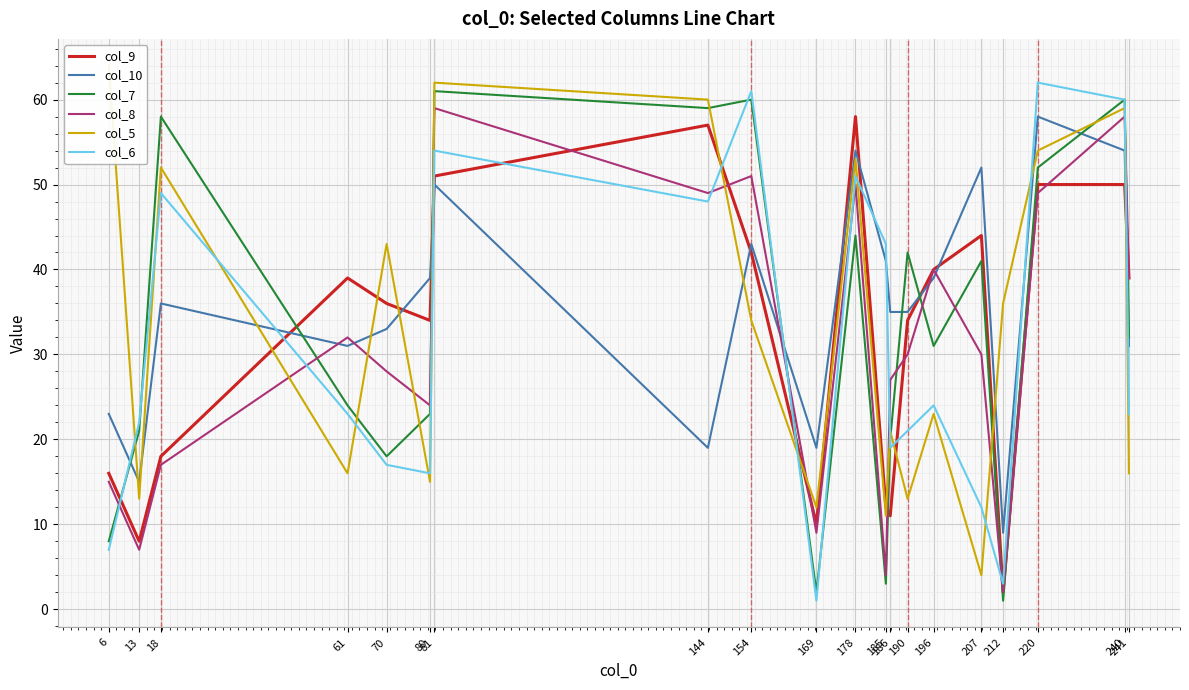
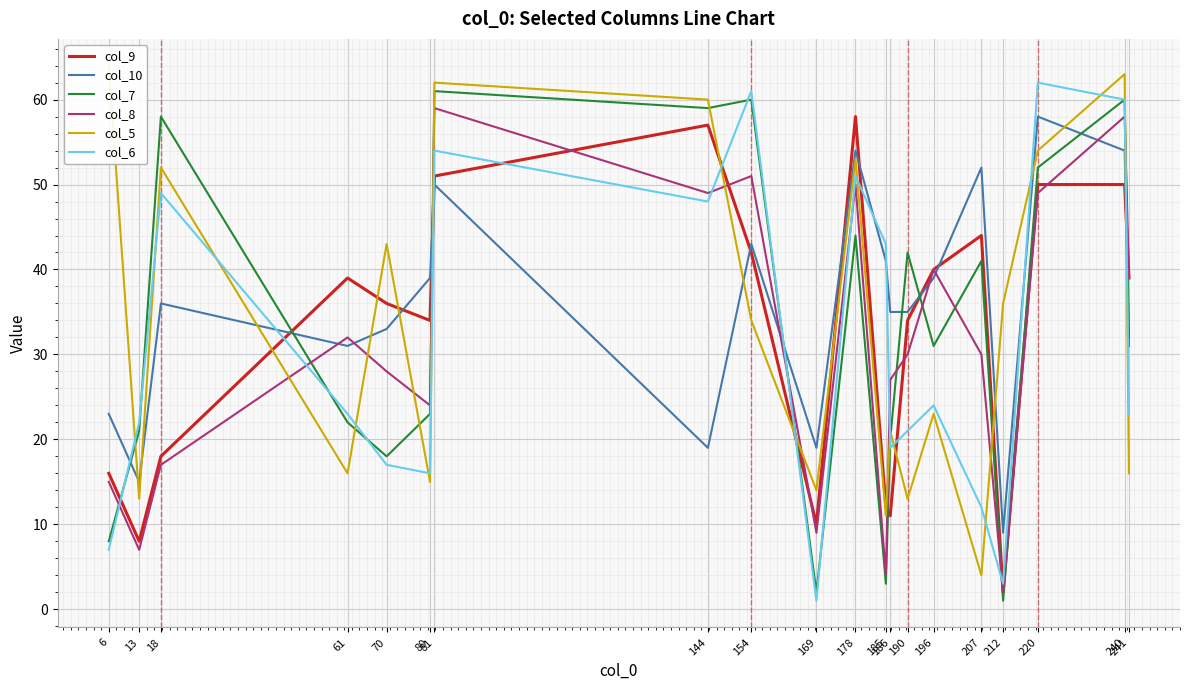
  {
    "col_9": {
      "6": 16,
      "13": 8,
      "18": 18,
      "61": 39,
      "70": 36,
      "80": 34,
      "81": 51,
      "144": 57,
      "154": 42,
      "169": 10,
      "178": 58,
      "185": 12,
      "186": 11,
      "190": 34,
      "207": 44,
      "220": 50,
      "240": 50
    },
    "col_10": {
      "6": 23,
      "13": 15,
      "18": 36,
      "61": 31,
      "70": 33,
      "80": 39,
      "81": 50,
      "144": 19,
      "154": 43,
      "169": 19,
      "178": 54,
      "185": 41,
      "186": 35,
      "190": 35,
      "196": 39,
      "207": 52,
      "212": 9,
      "220": 58,
      "240": 54,
      "241": 31
    },
    "col_7": {
      "6": 8,
      "13": 21,
      "18": 58,
-     "61": 24,
+     "61": 22,
      "70": 18,
      "80": 23,
      "81": 61,
      "144": 59,
      "154": 60,
      "169": 2,
      "178": 44,
      "185": 3,
      "186": 20,
      "190": 42,
      "196": 31,
      "207": 41,
      "212": 1,
      "220": 52,
      "241": 32
    },
    "col_8": {
      "6": 15,
      "13": 7,
      "18": 17,
      "61": 32,
      "70": 28,
      "80": 24,
      "81": 59,
      "144": 49,
      "154": 51,
      "169": 9,
      "178": 50,
      "185": 4,
      "186": 27,
      "190": 30,
      "207": 30,
      "220": 49,
      "240": 58
    },
    "col_5": {
      "13": 13,
      "18": 52,
      "61": 16,
      "70": 43,
      "80": 15,
      "81": 62,
      "144": 60,
      "154": 34,
-     "169": 12,
+     "169": 14,
      "178": 53,
      "185": 11,
      "186": 21,
      "190": 13,
      "196": 23,
      "207": 4,
      "212": 36,
      "220": 54,
-     "240": 59,
+     "240": 63,
      "241": 16
    },
    "col_6": {
      "6": 7,
      "13": 22,
      "18": 49,
      "61": 23,
      "70": 17,
      "80": 16,
      "81": 54,
      "144": 48,
      "154": 61,
      "169": 1,
      "178": 51,
      "185": 43,
      "186": 19,
      "190": 21,
      "196": 24,
      "207": 12,
      "212": 3,
      "220": 62,
      "241": 23
    }
  }
